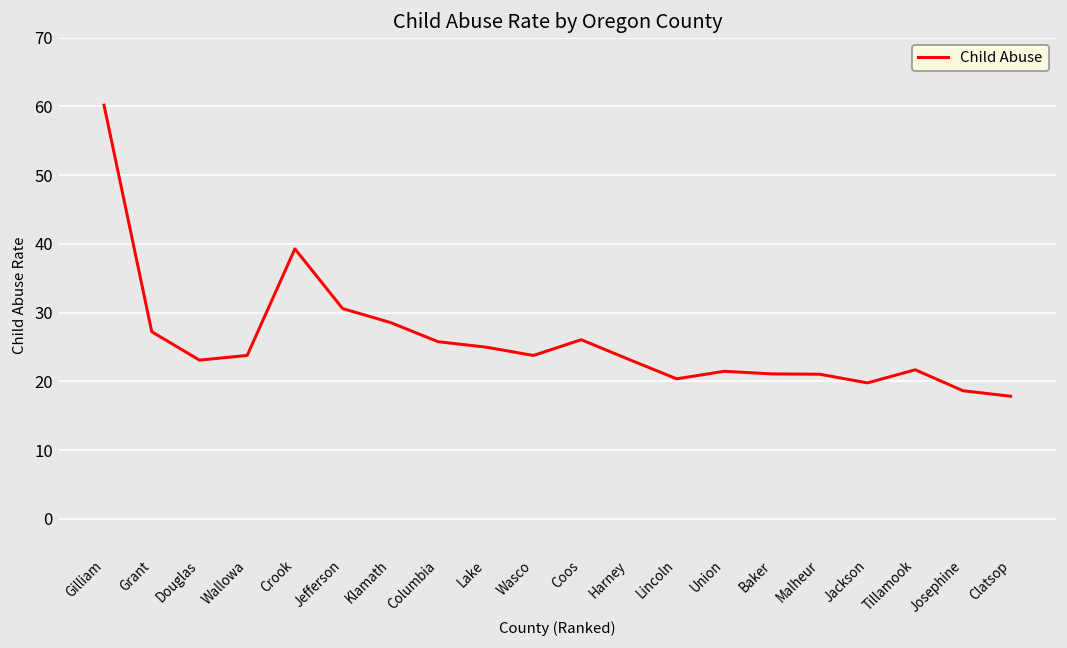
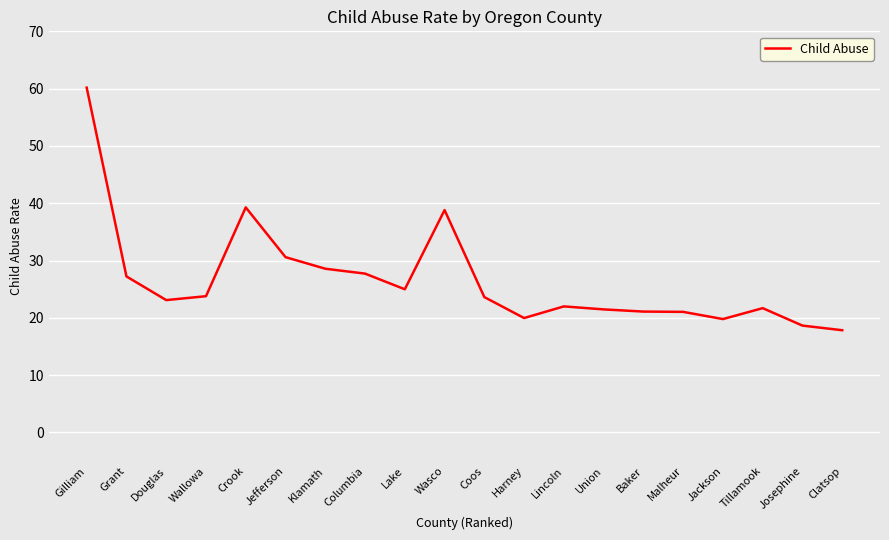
  {
    "Gilliam": 60,
    "Grant": 27,
    "Douglas": 23,
    "Wallowa": 24,
    "Crook": 39,
    "Jefferson": 31,
    "Klamath": 29,
-   "Columbia": 26,
+   "Columbia": 28,
    "Lake": 25,
-   "Wasco": 24,
-   "Coos": 26,
-   "Harney": 23,
-   "Lincoln": 20,
+   "Wasco": 39,
+   "Coos": 24,
+   "Harney": 20,
+   "Lincoln": 22,
    "Union": 21,
    "Baker": 21,
    "Malheur": 21,
    "Jackson": 20,
    "Tillamook": 22,
    "Josephine": 19,
    "Clatsop": 18
  }
